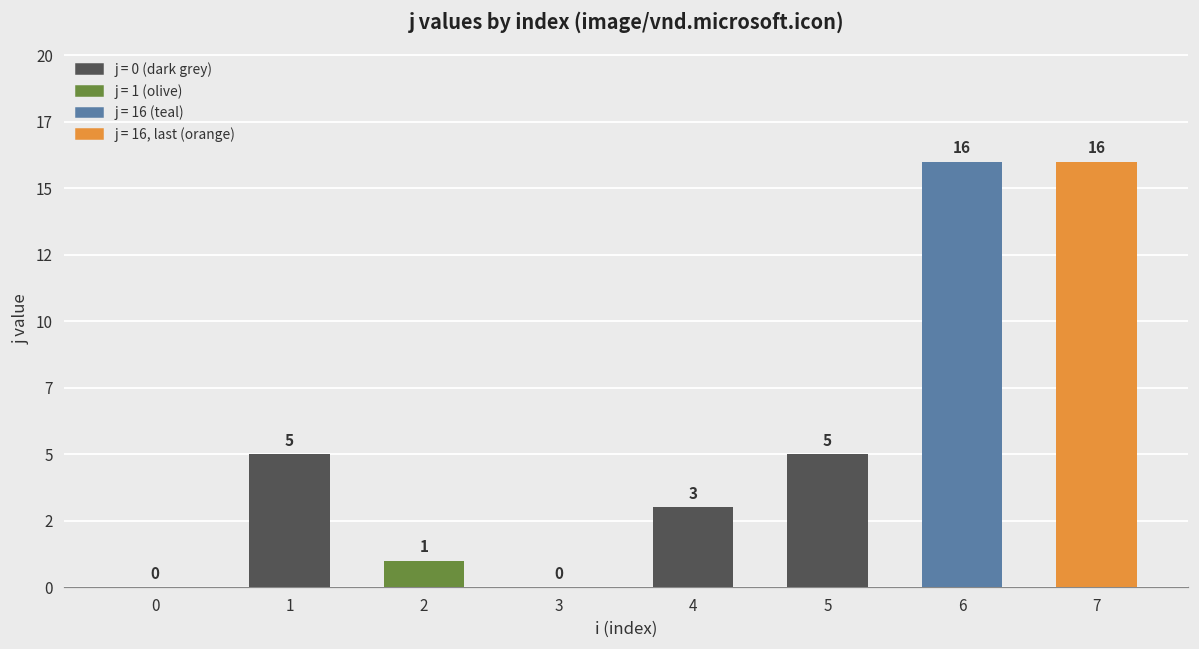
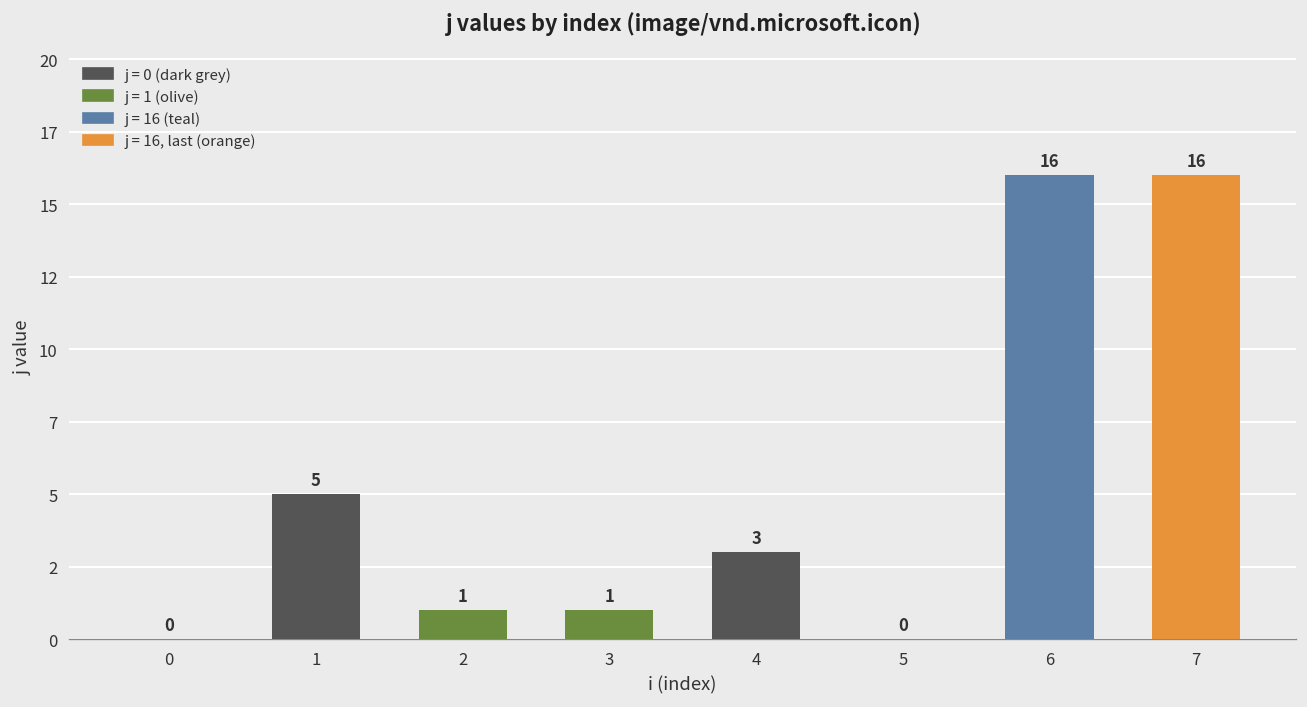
  {
    "0": 0,
    "1": 5,
    "2": 1,
-   "3": 0,
+   "3": 1,
    "4": 3,
-   "5": 5,
+   "5": 0,
    "6": 16,
    "7": 16
  }
